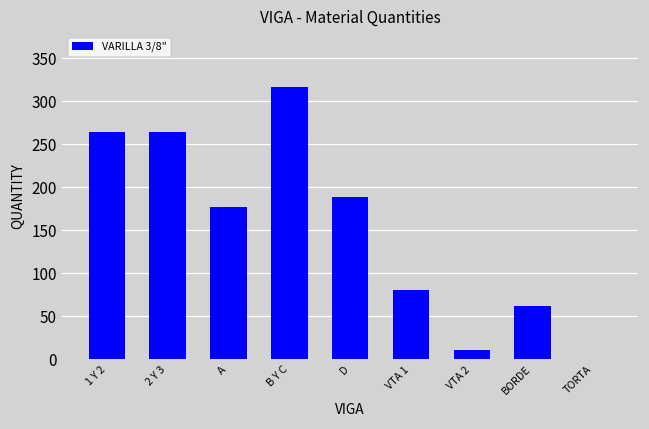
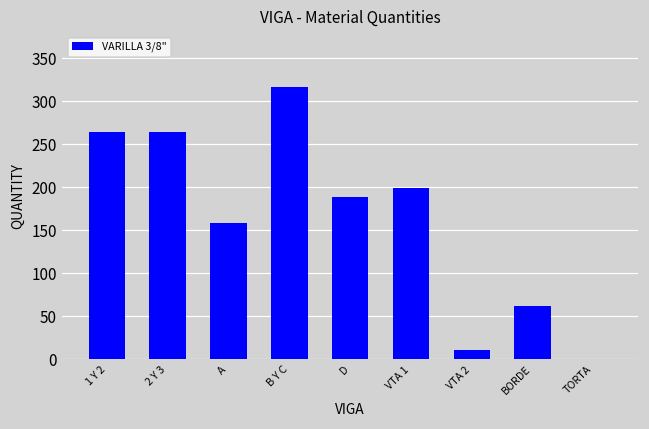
  {
    "1 Y 2": 260,
    "2 Y 3": 260,
-   "A": 180,
+   "A": 160,
    "B Y C": 320,
    "D": 190,
-   "VTA 1": 80,
+   "VTA 1": 200,
    "VTA 2": 10,
    "BORDE": 60,
    "TORTA": 0
  }
